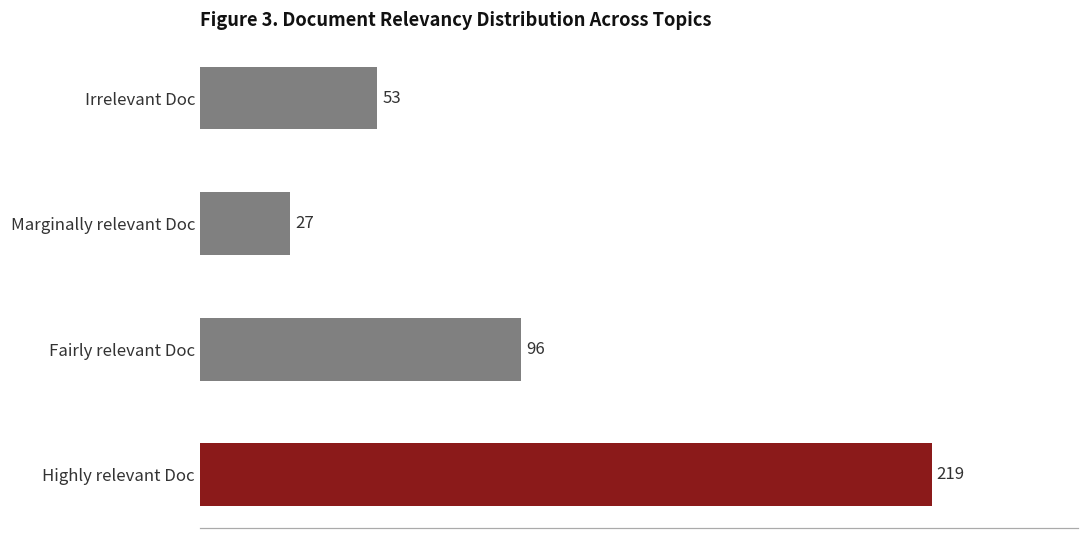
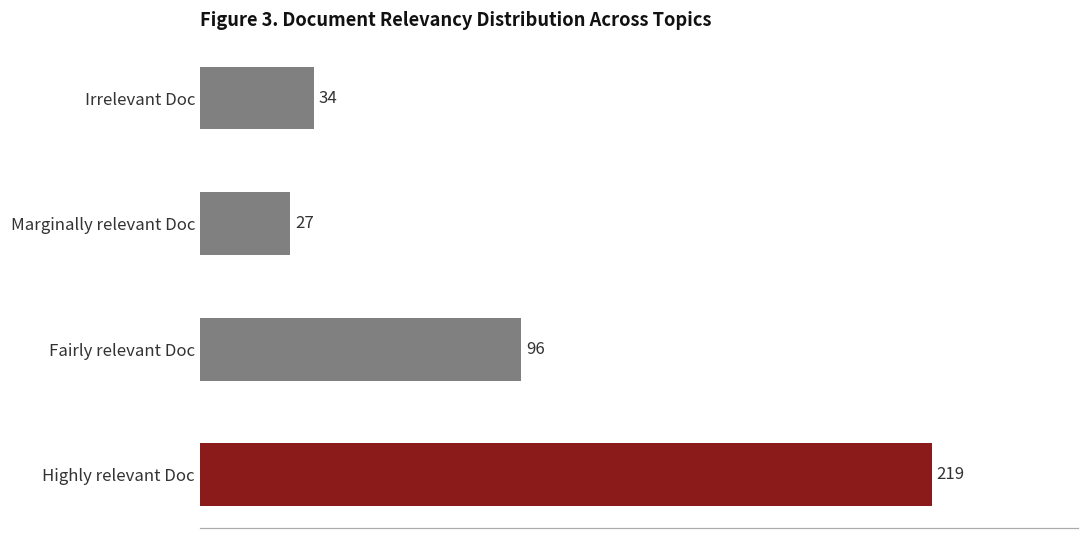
  {
-   "Irrelevant Doc": 53,
+   "Irrelevant Doc": 34,
    "Marginally relevant Doc": 27,
    "Fairly relevant Doc": 96,
    "Highly relevant Doc": 219
  }
